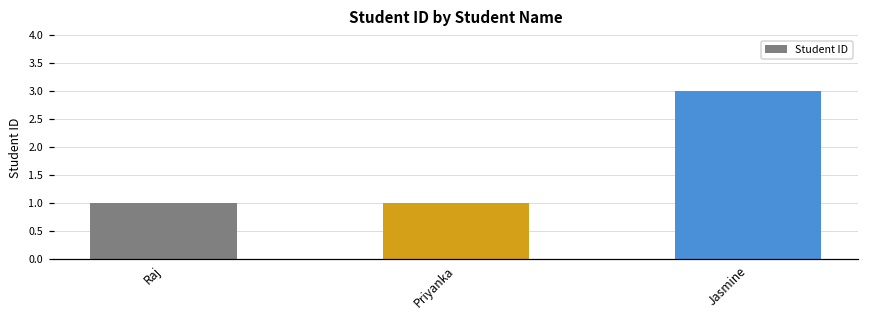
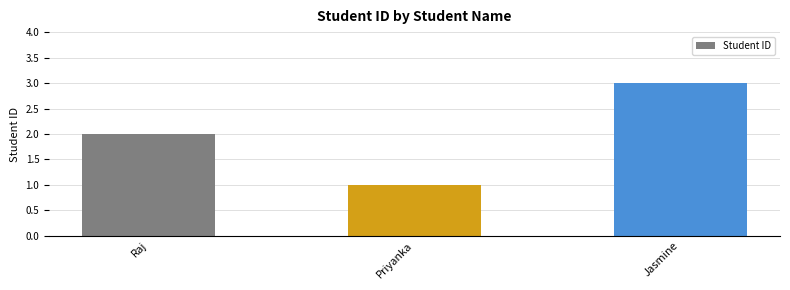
  {
-   "Raj": 1,
+   "Raj": 2,
    "Priyanka": 1,
    "Jasmine": 3
  }
